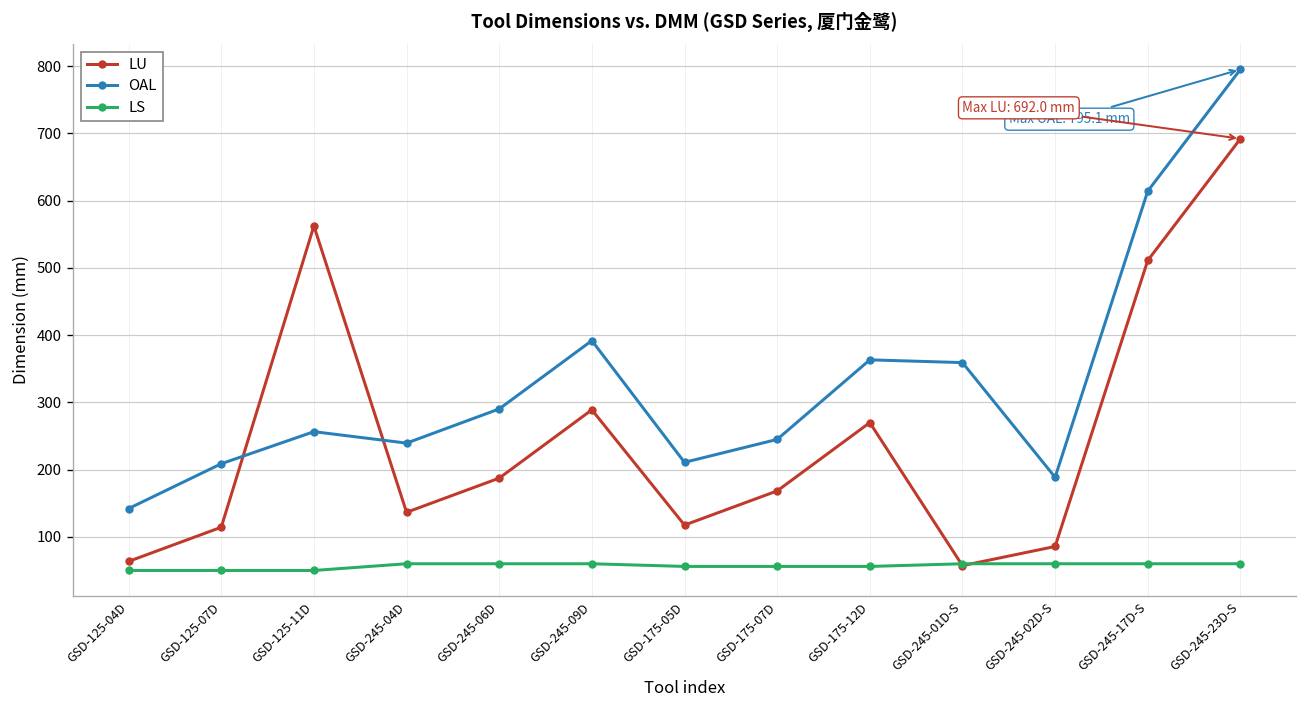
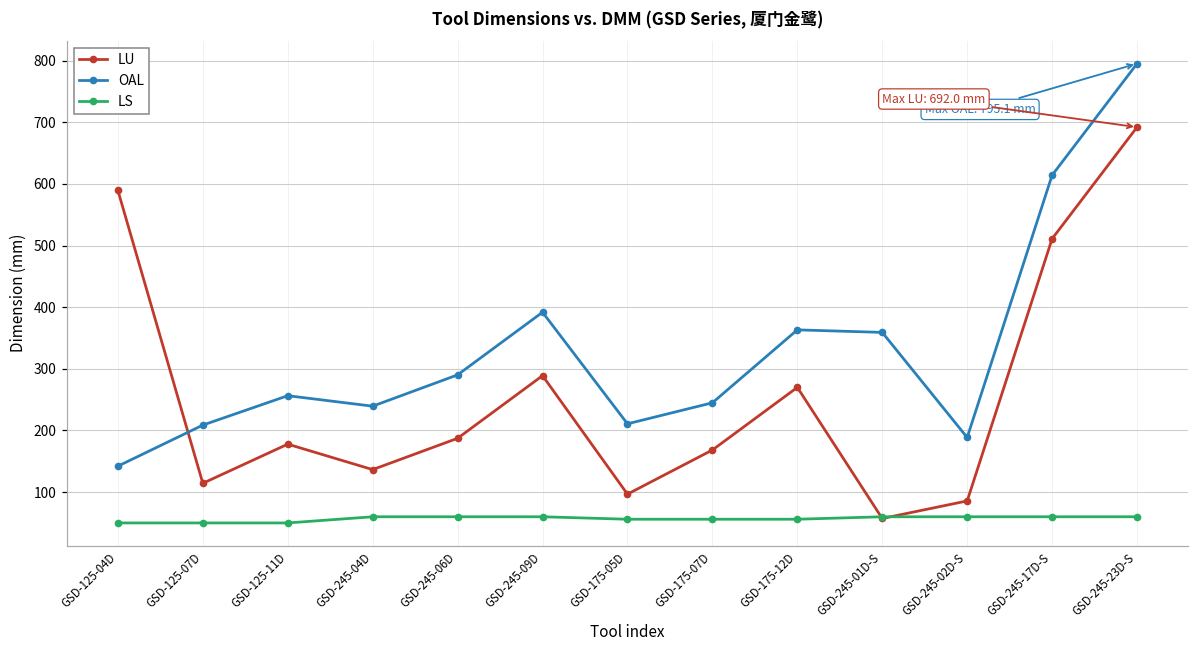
  {
    "LU": {
-     "GSD-125-04D": 60,
+     "GSD-125-04D": 590,
      "GSD-125-07D": 110,
-     "GSD-125-11D": 560,
+     "GSD-125-11D": 180,
      "GSD-245-04D": 140,
      "GSD-245-06D": 190,
      "GSD-245-09D": 290,
-     "GSD-175-05D": 120,
+     "GSD-175-05D": 100,
      "GSD-175-07D": 170,
      "GSD-175-12D": 270,
      "GSD-245-02D-S": 90,
      "GSD-245-17D-S": 510
    },
    "OAL": {
      "GSD-125-04D": 140,
      "GSD-125-07D": 210,
      "GSD-125-11D": 260,
      "GSD-245-04D": 240,
      "GSD-245-06D": 290,
      "GSD-245-09D": 390,
      "GSD-175-05D": 210,
      "GSD-175-07D": 240,
      "GSD-175-12D": 360,
      "GSD-245-01D-S": 360,
      "GSD-245-02D-S": 190,
      "GSD-245-17D-S": 610
    },
    "LS": {
      "GSD-125-04D": 50,
      "GSD-125-07D": 50,
      "GSD-125-11D": 50,
      "GSD-245-04D": 60,
      "GSD-245-06D": 60,
      "GSD-245-09D": 60,
      "GSD-175-05D": 60,
      "GSD-175-07D": 60,
      "GSD-175-12D": 60,
      "GSD-245-02D-S": 60,
      "GSD-245-17D-S": 60,
      "GSD-245-23D-S": 60
    }
  }
